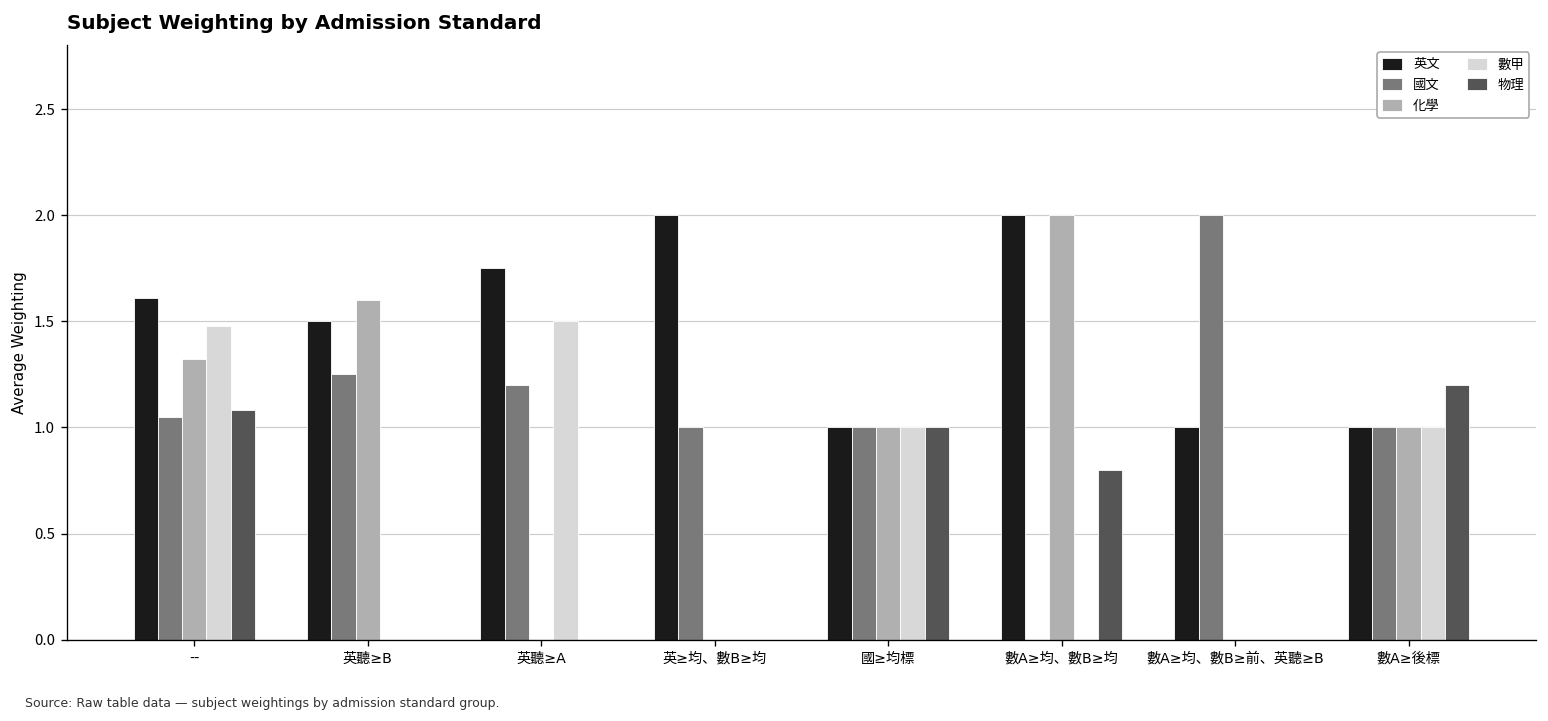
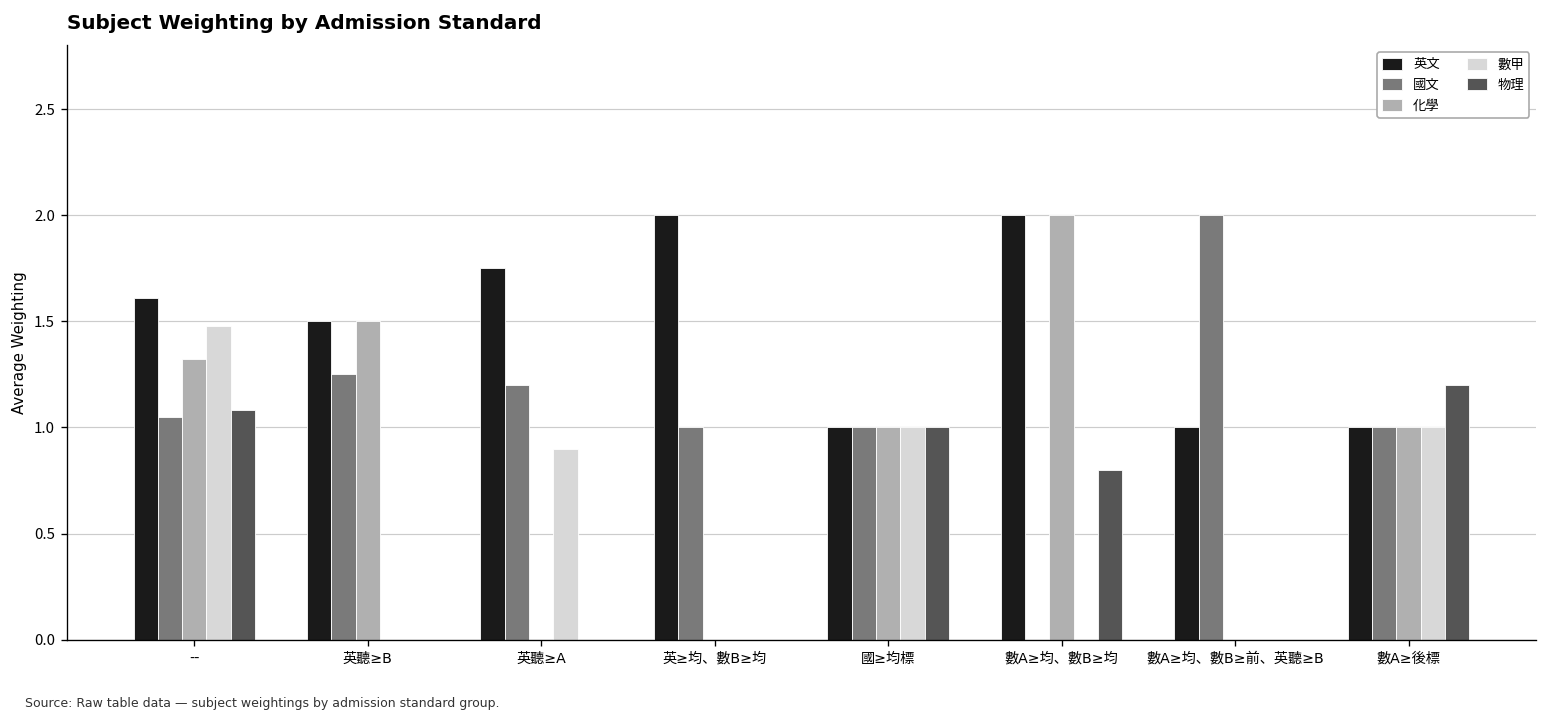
  {
    "英文": {
      "--": 1.6,
      "英聽≥B": 1.5,
      "英聽≥A": 1.75,
      "英≥均、數B≥均": 2.0,
      "國≥均標": 1.0,
      "數A≥均、數B≥均": 2.0,
      "數A≥均、數B≥前、英聽≥B": 1.0,
      "數A≥後標": 1.0
    },
    "國文": {
      "--": 1.05,
      "英聽≥B": 1.25,
      "英聽≥A": 1.2,
      "英≥均、數B≥均": 1.0,
      "國≥均標": 1.0,
      "數A≥均、數B≥均": 0.0,
      "數A≥均、數B≥前、英聽≥B": 2.0,
      "數A≥後標": 1.0
    },
    "化學": {
      "--": 1.32,
-     "英聽≥B": 1.6,
+     "英聽≥B": 1.5,
      "英聽≥A": 0.0,
      "英≥均、數B≥均": 0.0,
      "國≥均標": 1.0,
      "數A≥均、數B≥均": 2.0,
      "數A≥均、數B≥前、英聽≥B": 0.0,
      "數A≥後標": 1.0
    },
    "數甲": {
      "--": 1.48,
      "英聽≥B": 0.0,
-     "英聽≥A": 1.5,
+     "英聽≥A": 0.9,
      "英≥均、數B≥均": 0.0,
      "國≥均標": 1.0,
      "數A≥均、數B≥均": 0.0,
      "數A≥均、數B≥前、英聽≥B": 0.0,
      "數A≥後標": 1.0
    },
    "物理": {
      "--": 1.08,
      "英聽≥B": 0.0,
      "英聽≥A": 0.0,
      "英≥均、數B≥均": 0.0,
      "國≥均標": 1.0,
      "數A≥均、數B≥均": 0.8,
      "數A≥均、數B≥前、英聽≥B": 0.0,
      "數A≥後標": 1.2
    }
  }
